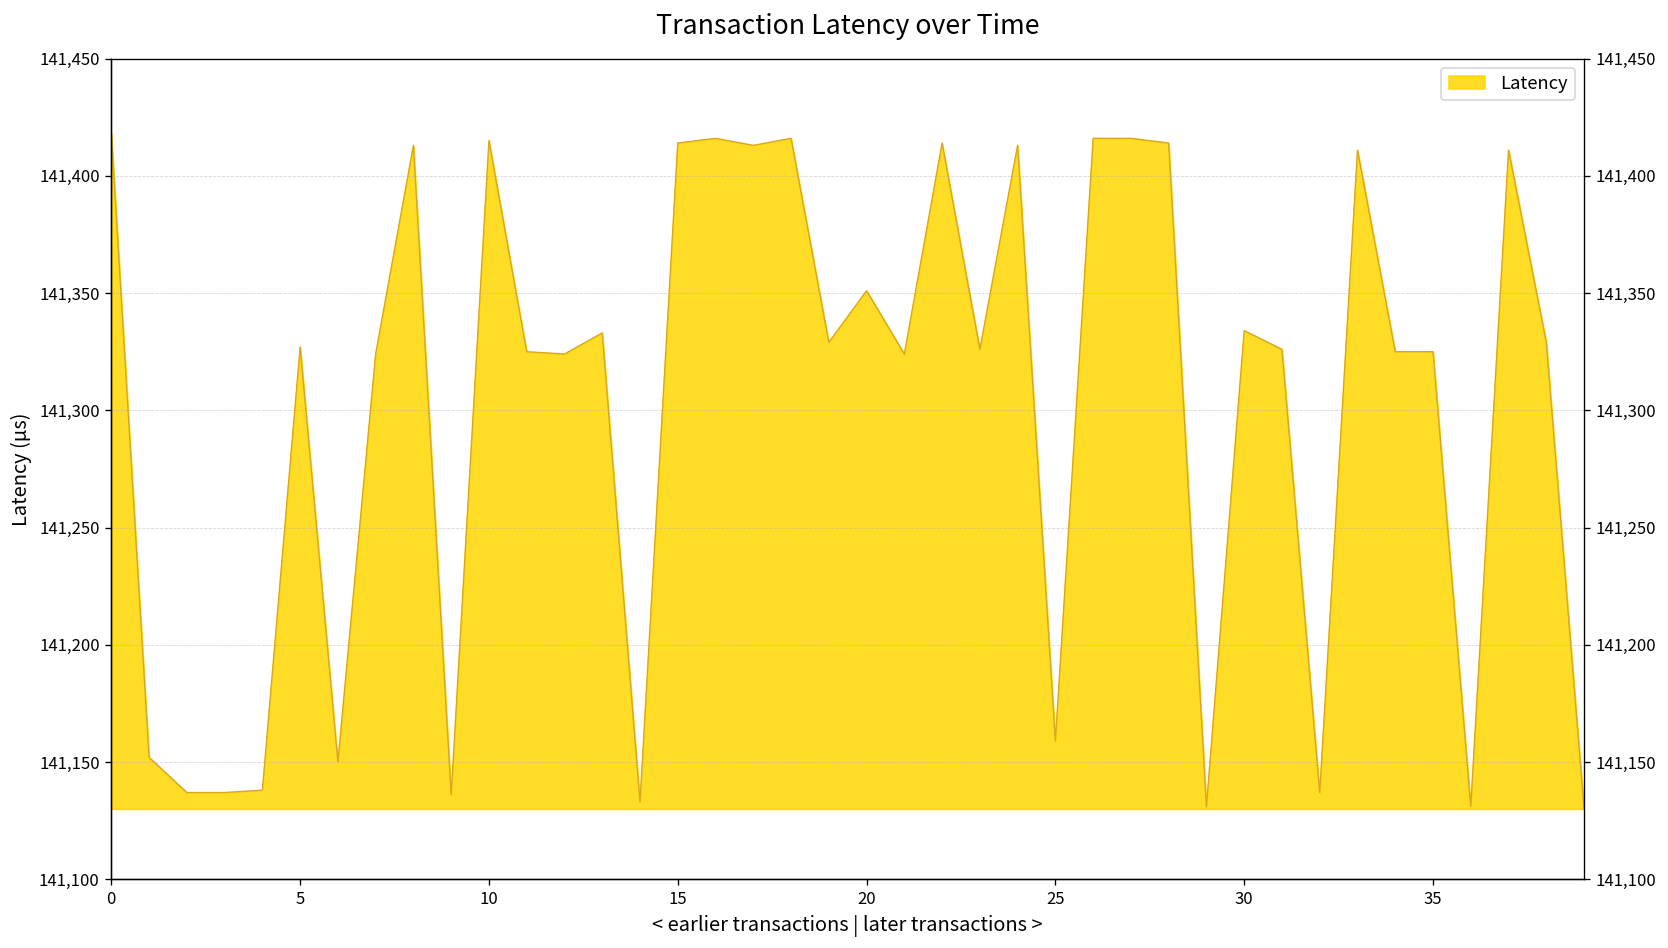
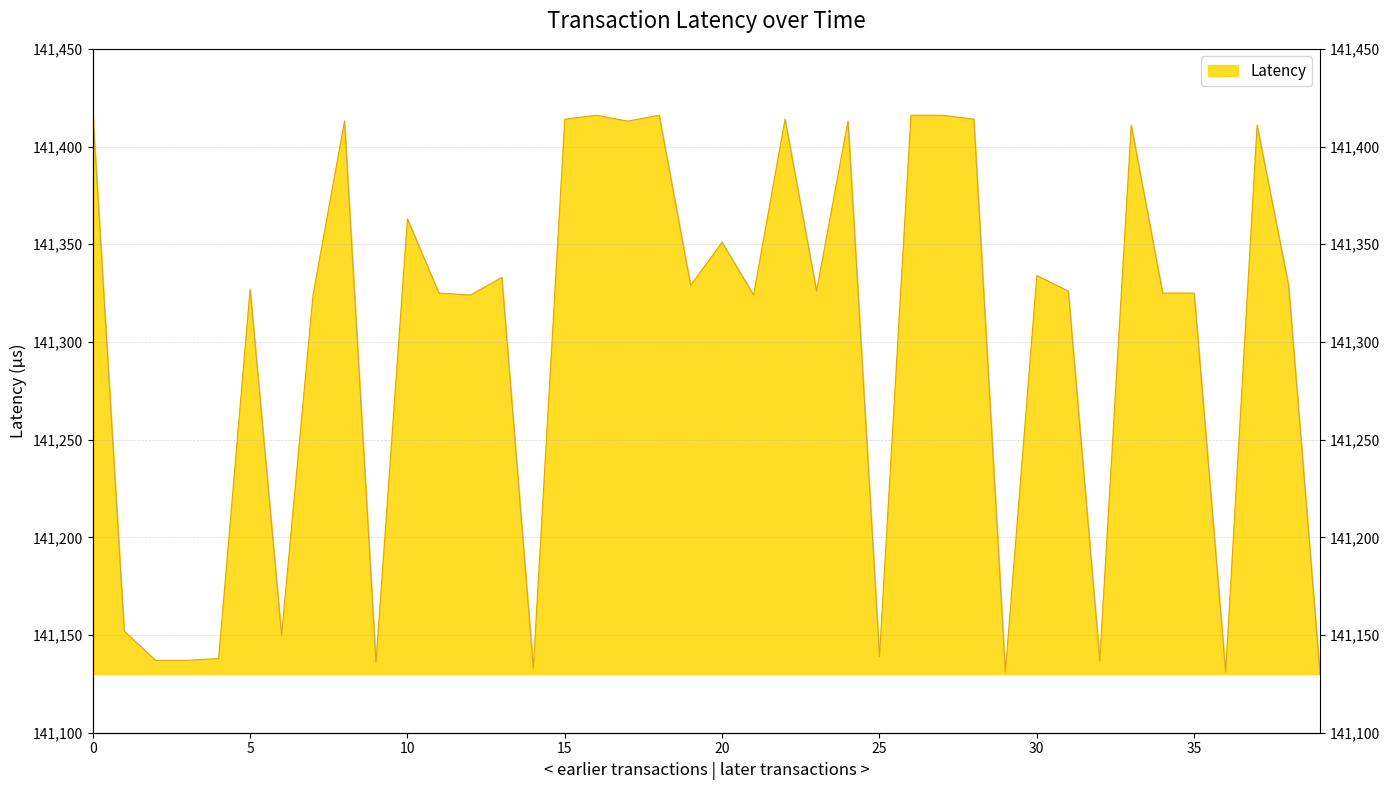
  {
    "0": "141,418",
    "5": "141,327",
-   "10": "141,415",
+   "10": "141,363",
    "15": "141,414",
    "20": "141,351",
-   "25": "141,159",
+   "25": "141,139",
    "30": "141,334",
    "35": "141,325"
  }
